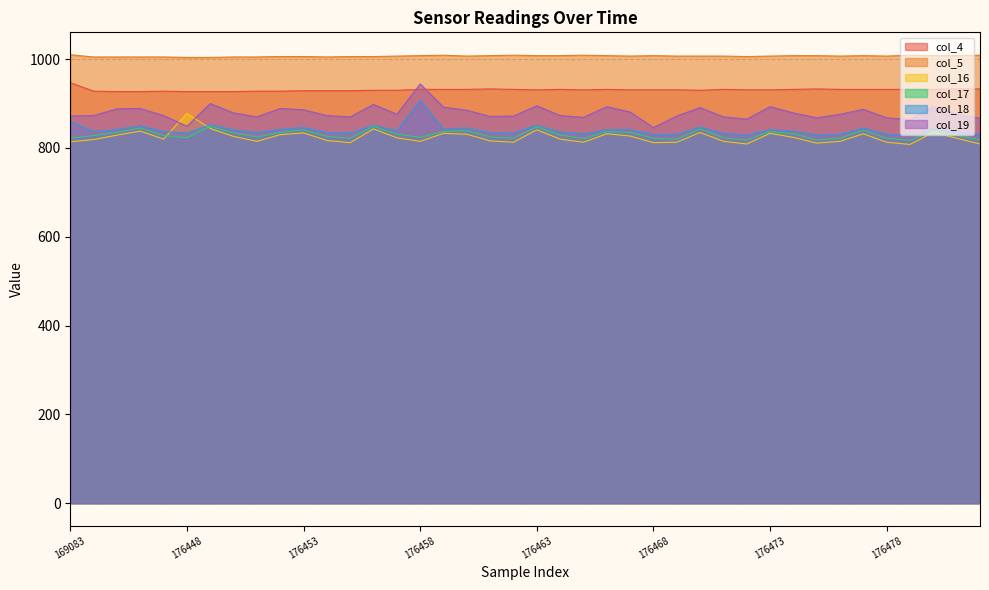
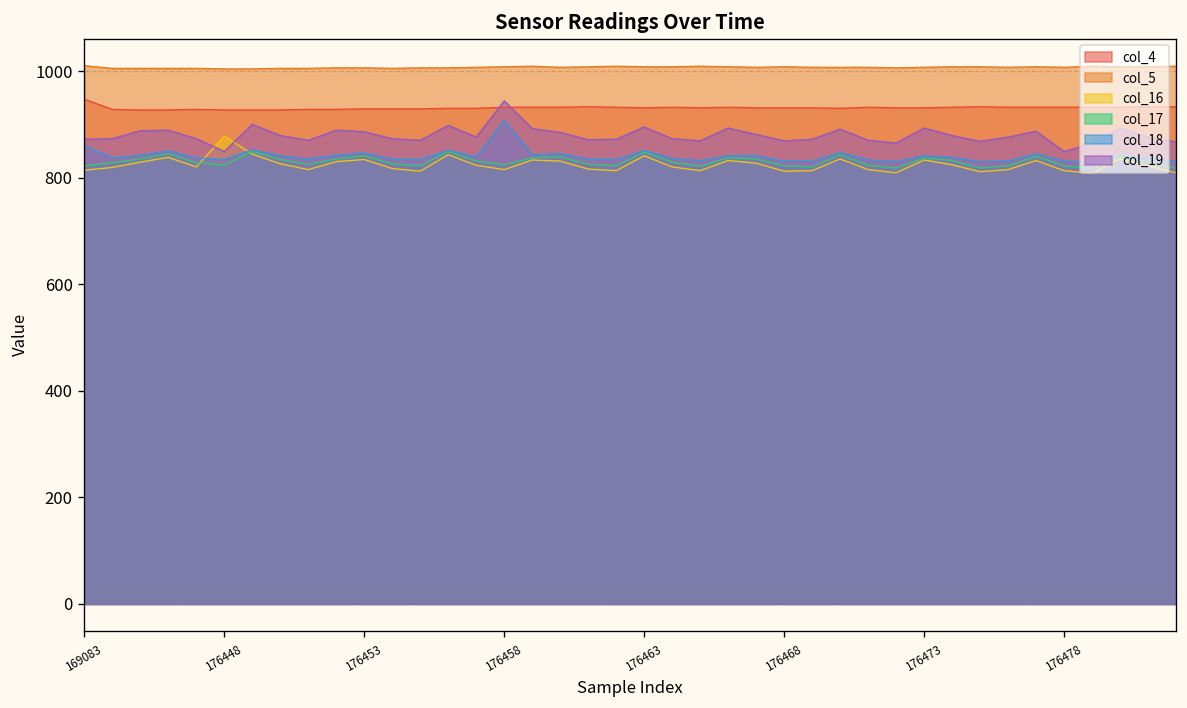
  {
    "col_16": {
      "169083": 810,
      "176448": 880,
      "176453": 830,
      "176458": 820,
      "176463": 840,
      "176468": 810,
      "176478": 810
    },
    "col_17": {
      "169083": 820,
      "176448": 820,
      "176458": 820,
      "176468": 820,
      "176478": 820
    },
    "col_18": {
      "169083": 860,
      "176448": 830,
      "176458": 910,
      "176468": 830,
      "176478": 830
    },
    "col_19": {
      "169083": 870,
      "176448": 850,
      "176453": 890,
      "176458": 940,
      "176463": 900,
-     "176468": 850,
+     "176468": 870,
      "176473": 890,
-     "176478": 870
+     "176478": 850
    }
  }
